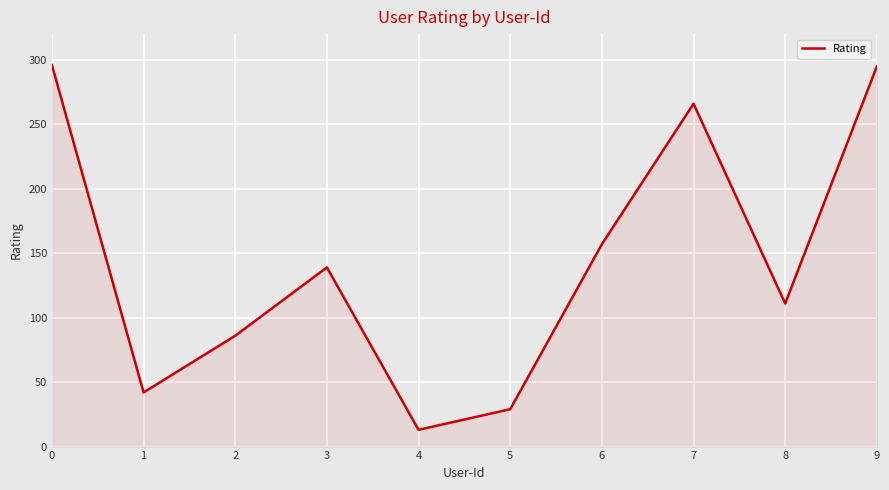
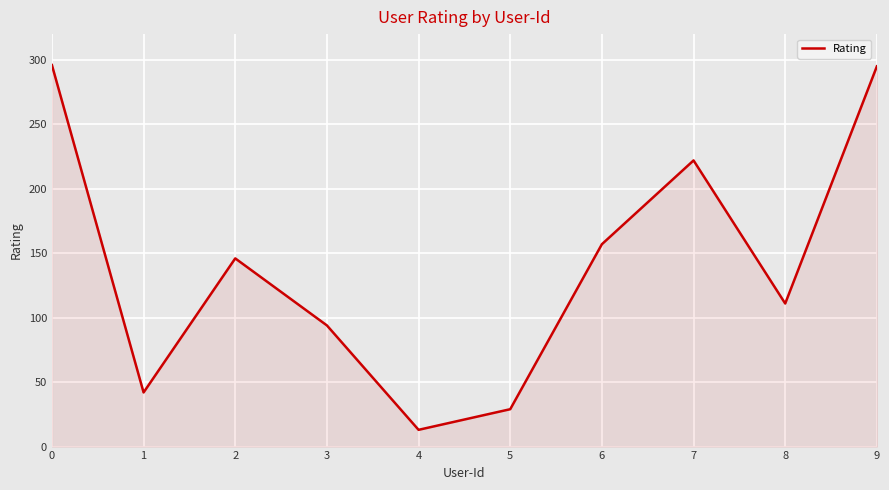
  {
    "0": 296,
    "1": 42,
-   "2": 86,
-   "3": 139,
+   "2": 146,
+   "3": 94,
    "4": 13,
    "5": 29,
    "6": 157,
-   "7": 266,
+   "7": 222,
    "8": 111,
    "9": 295
  }
